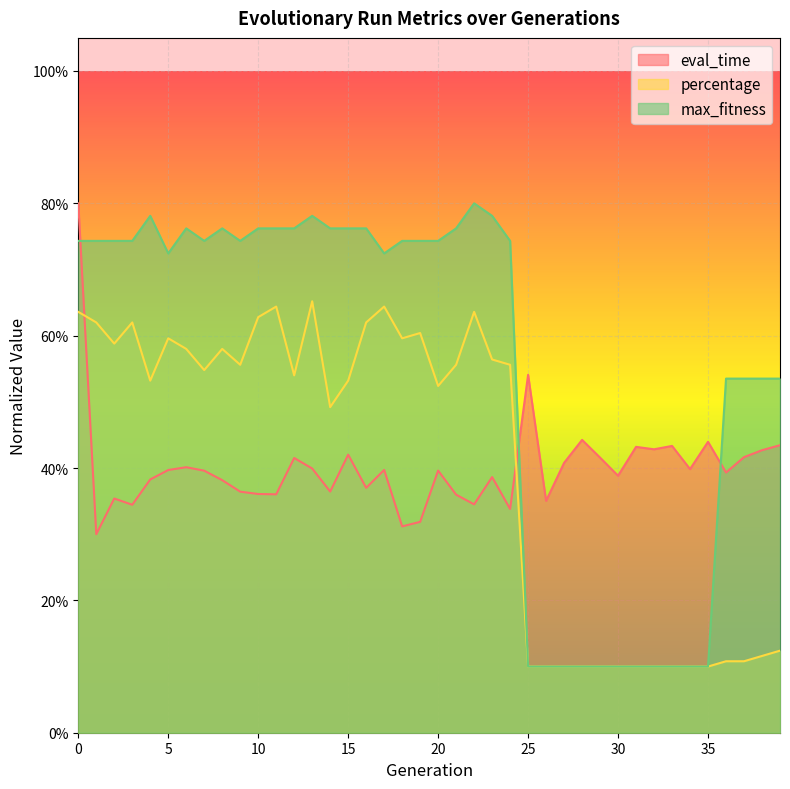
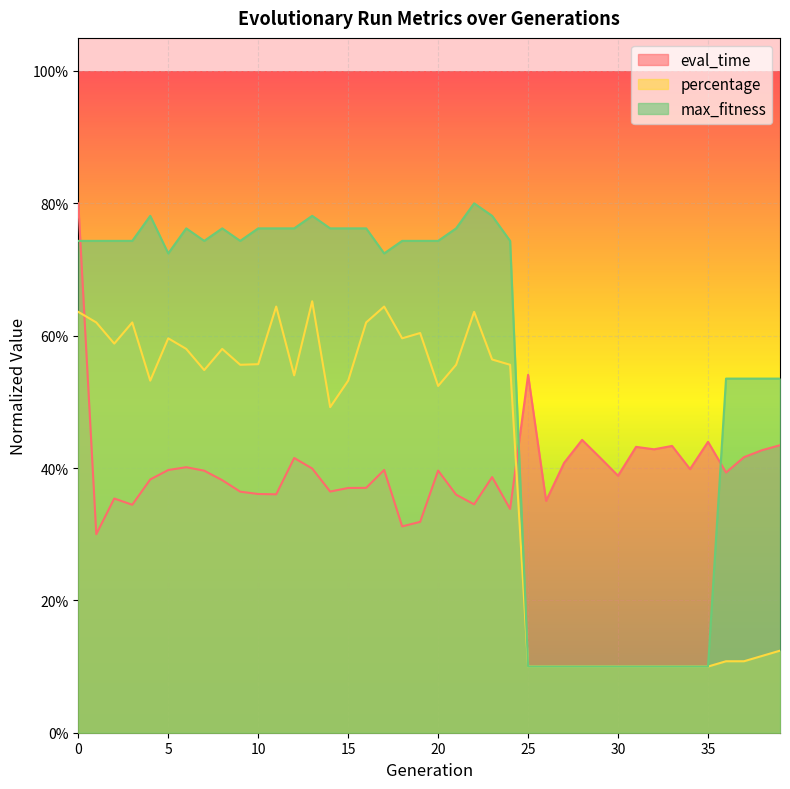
  {
    "eval_time": {
      "0": "80%",
      "5": "40%",
      "10": "36%",
-     "15": "42%",
+     "15": "37%",
      "20": "40%",
      "25": "54%",
      "30": "39%",
      "35": "44%"
    },
    "percentage": {
      "0": "64%",
      "5": "60%",
-     "10": "63%",
+     "10": "56%",
      "15": "53%",
      "20": "52%"
    },
    "max_fitness": {
      "0": "74%",
      "5": "72%",
      "10": "76%",
      "15": "76%",
      "20": "74%"
    }
  }
